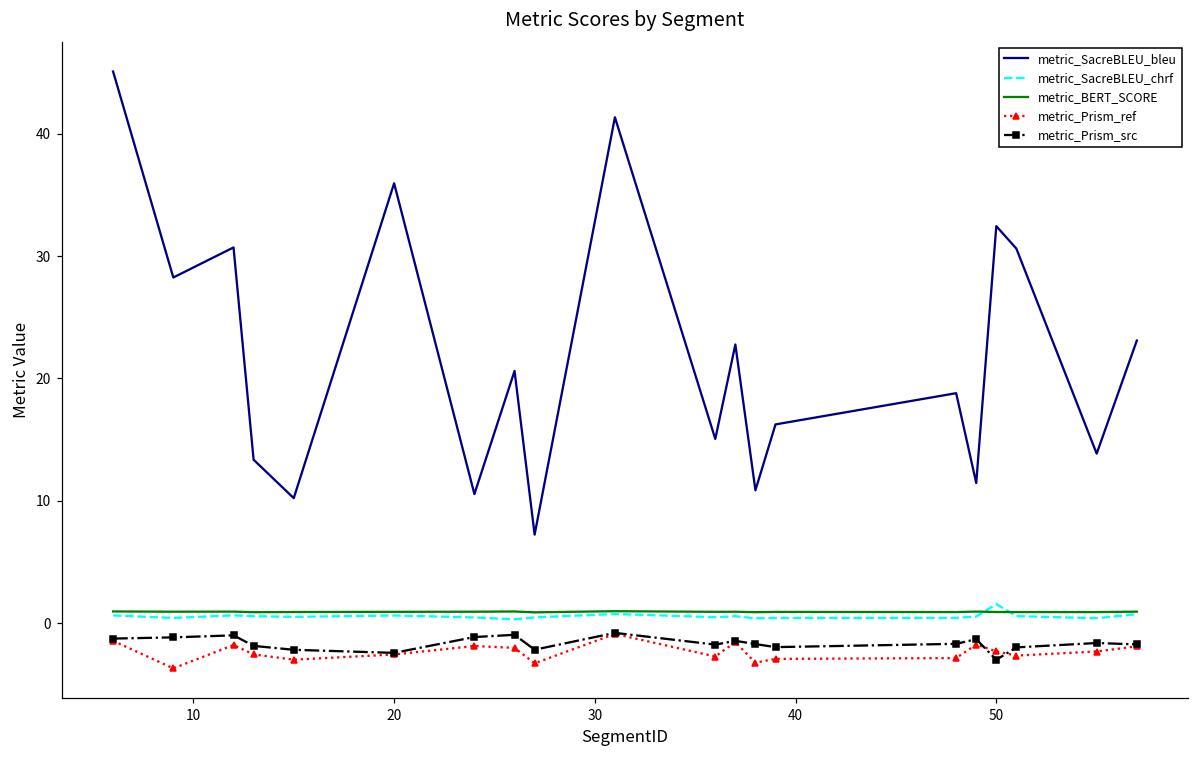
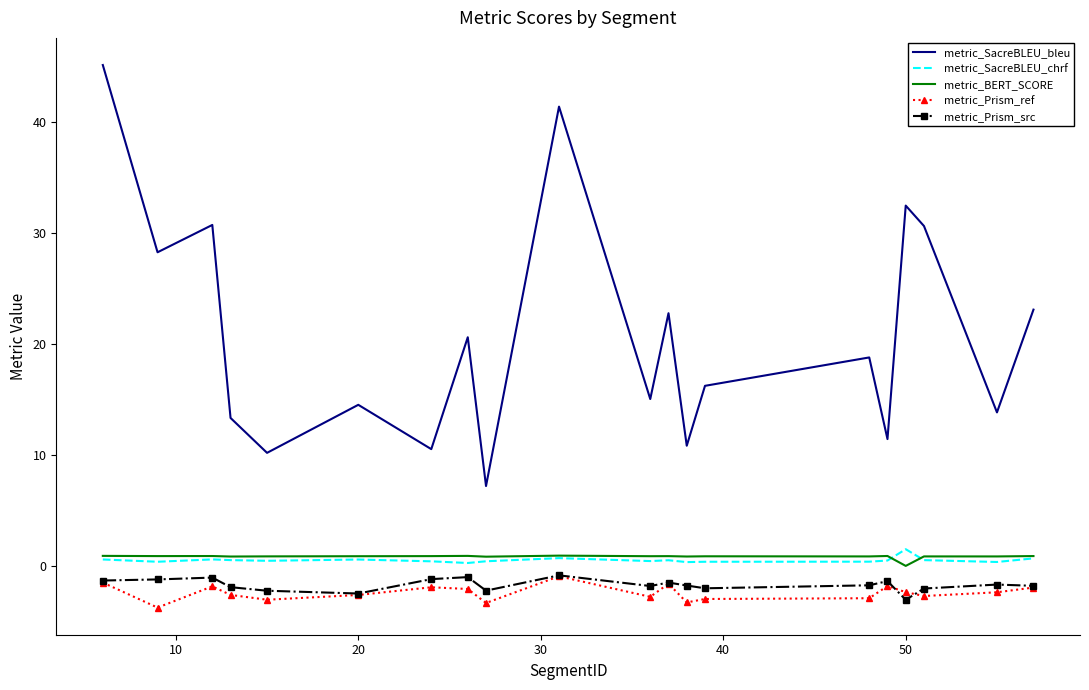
  {
    "metric_SacreBLEU_bleu": {
-     "20": 36.0,
+     "20": 14.5,
      "50": 32.5
    },
    "metric_SacreBLEU_chrf": {
      "20": 0.6,
      "50": 1.5
    },
    "metric_BERT_SCORE": {
      "20": 0.9,
-     "50": 0.9
+     "50": 0.0
    },
    "metric_Prism_ref": {
      "50": -2.3
    },
    "metric_Prism_src": {
      "50": -3.0
    }
  }
